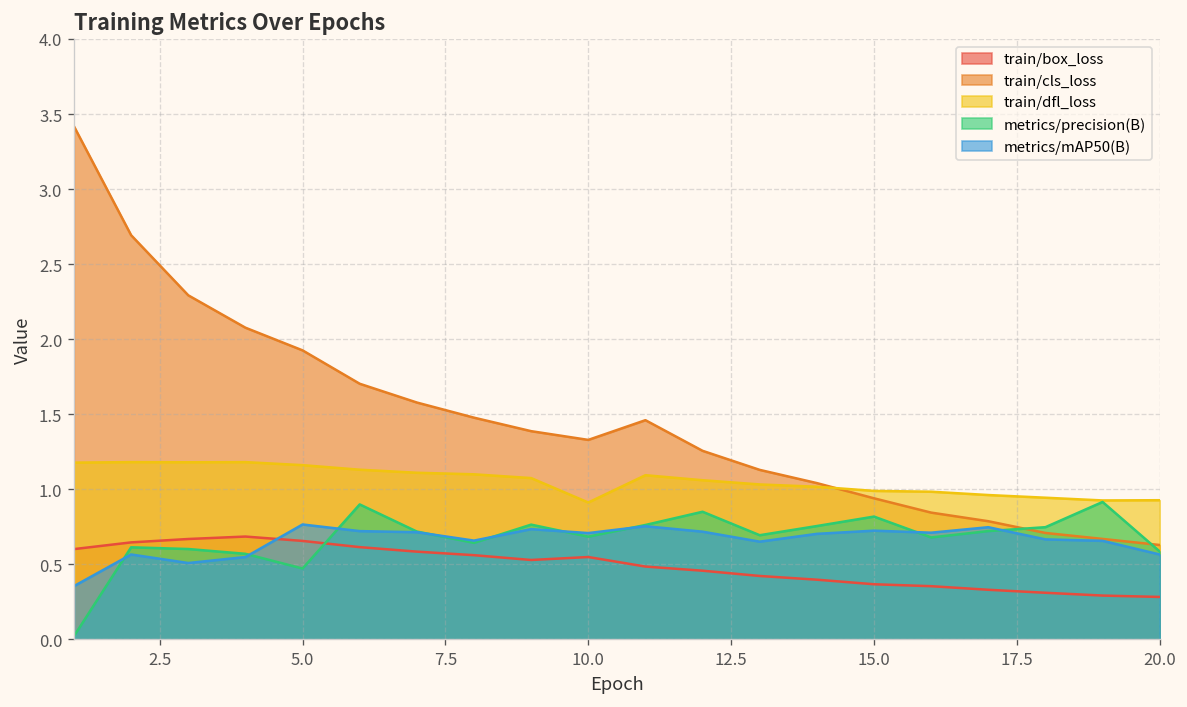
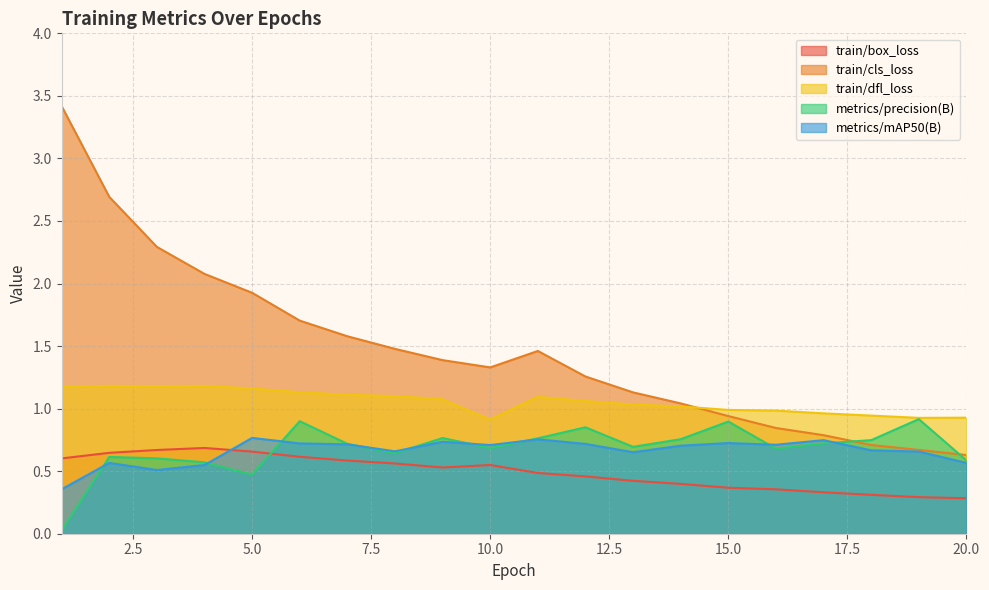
  {
    "train/dfl_loss": {
      "5.0": 1.16,
      "10.0": 0.91,
      "15.0": 0.99,
      "20.0": 0.93
    },
    "metrics/precision(B)": {
      "5.0": 0.47,
      "10.0": 0.68,
-     "15.0": 0.82
+     "15.0": 0.90
    },
    "metrics/mAP50(B)": {
      "5.0": 0.77,
      "10.0": 0.71,
      "15.0": 0.72
    }
  }
